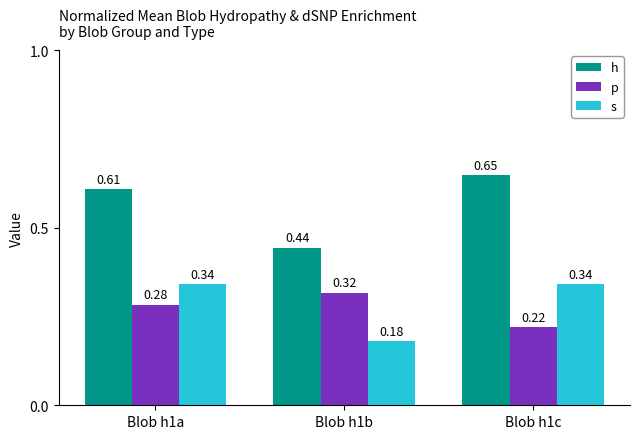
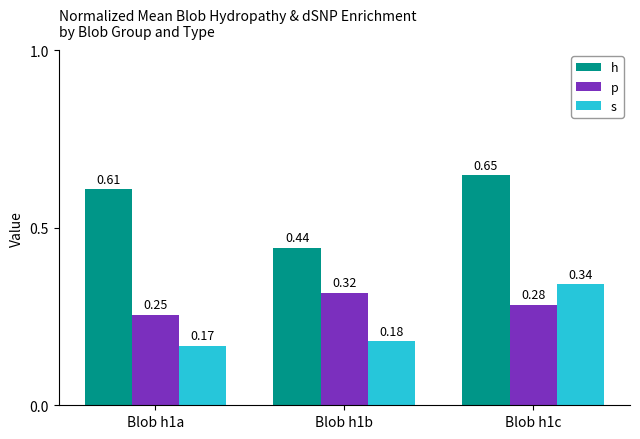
  {
    "h": {
      "Blob h1a": 0.61,
      "Blob h1b": 0.44,
      "Blob h1c": 0.65
    },
    "p": {
-     "Blob h1a": 0.28,
+     "Blob h1a": 0.25,
      "Blob h1b": 0.32,
-     "Blob h1c": 0.22
+     "Blob h1c": 0.28
    },
    "s": {
-     "Blob h1a": 0.34,
+     "Blob h1a": 0.17,
      "Blob h1b": 0.18,
      "Blob h1c": 0.34
    }
  }
